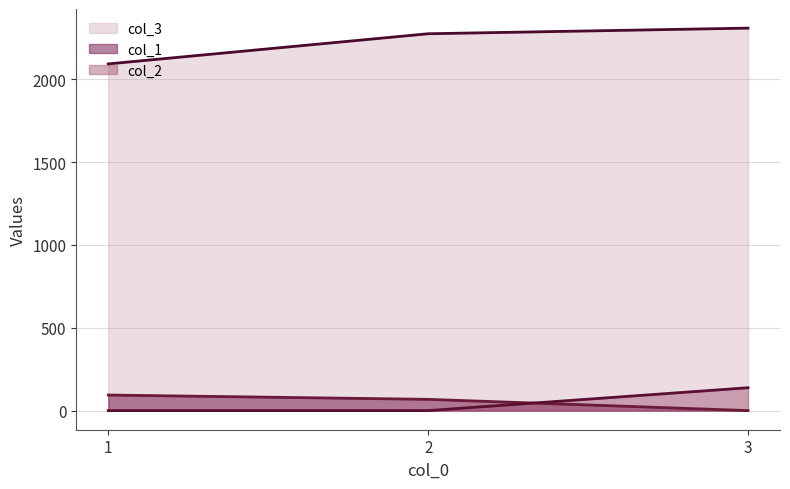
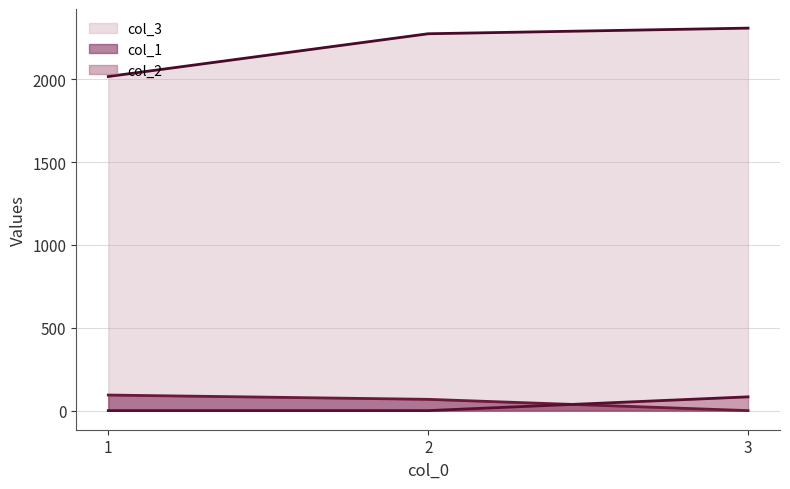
  {
    "col_3": {
-     "1": 2090,
+     "1": 2020,
      "2": 2280,
      "3": 2310
    },
    "col_1": {
      "1": 90,
      "2": 70,
      "3": 0
    },
    "col_2": {
      "1": 0,
      "2": 0,
-     "3": 140
+     "3": 80
    }
  }
